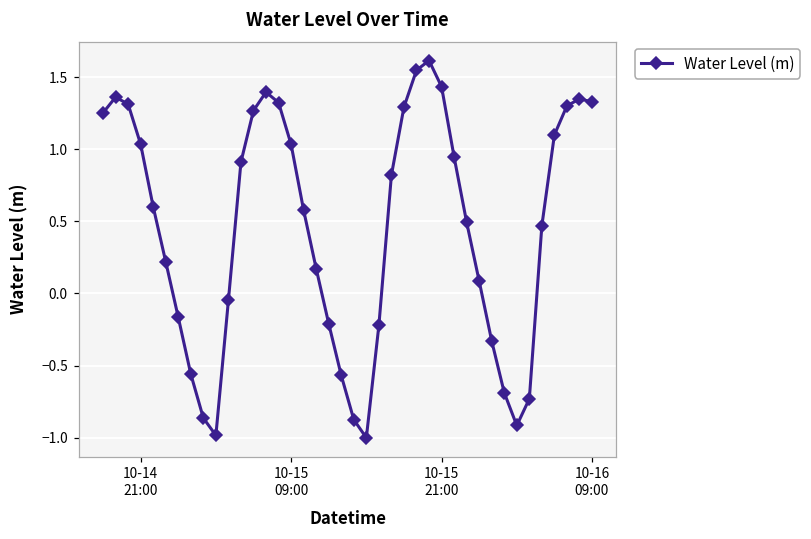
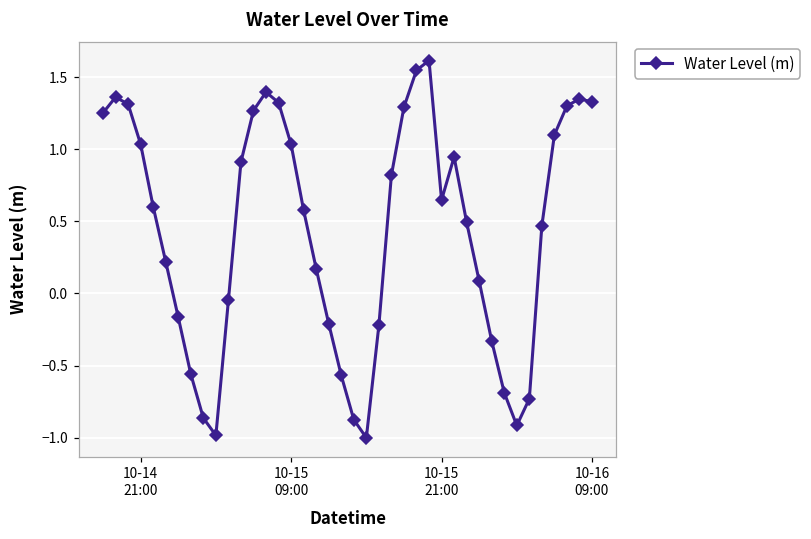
  {
    "10-14 21:00": 1.04,
    "10-15 09:00": 1.03,
-   "10-15 21:00": 1.43,
+   "10-15 21:00": 0.65,
    "10-16 09:00": 1.33
  }
